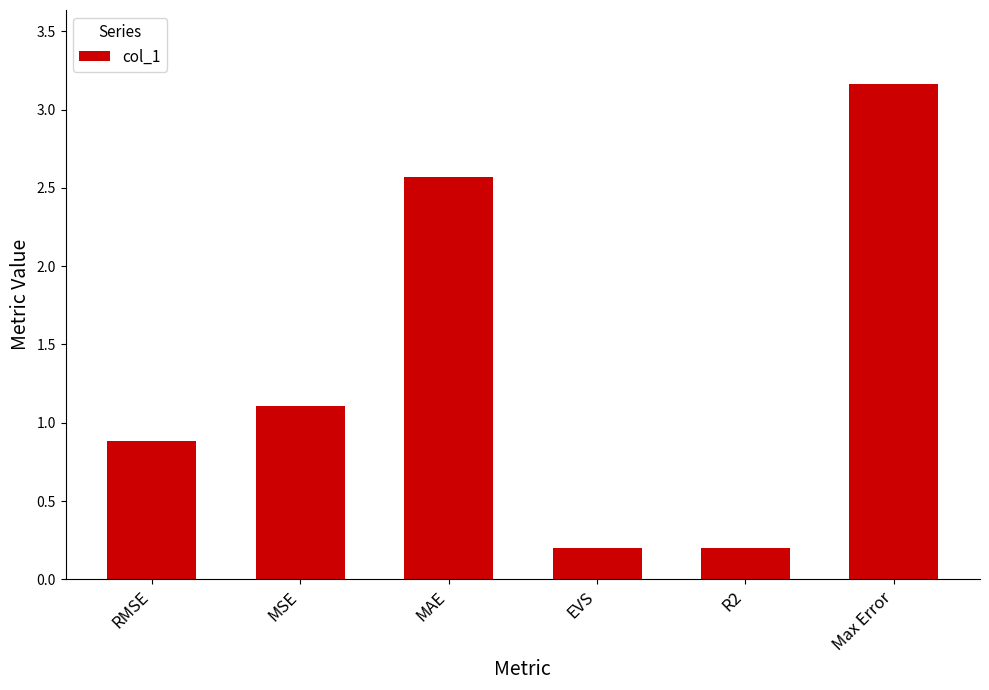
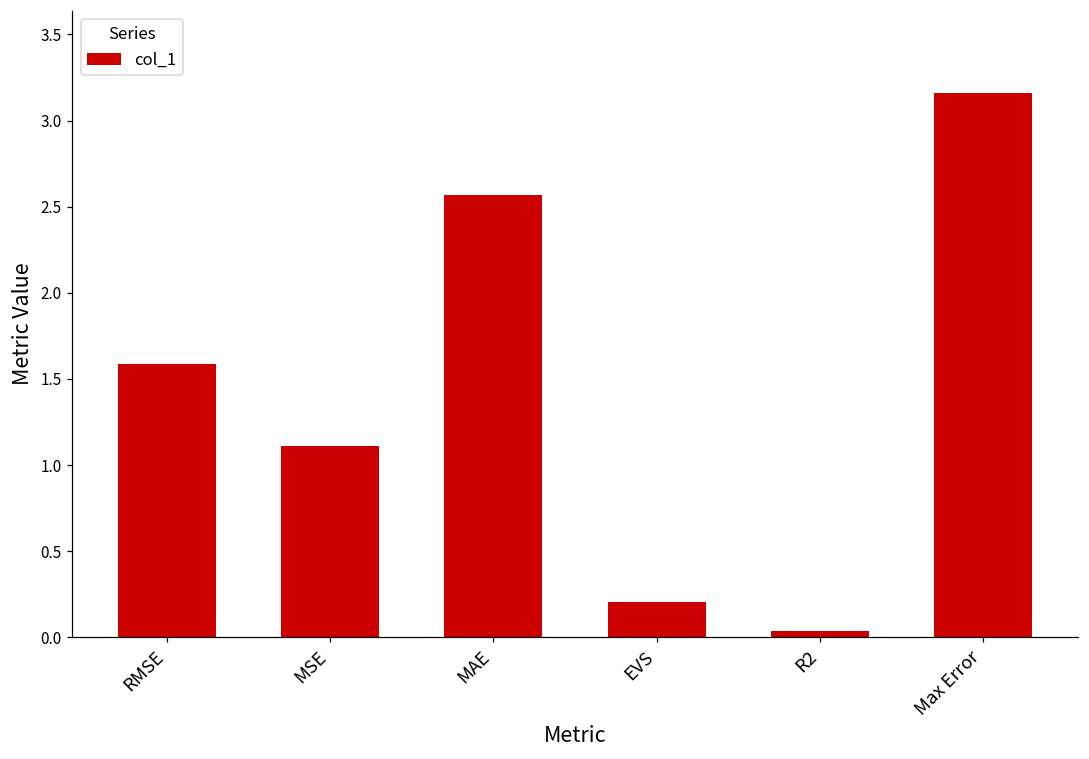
  {
-   "RMSE": 0.88,
+   "RMSE": 1.59,
    "MSE": 1.11,
    "MAE": 2.57,
    "EVS": 0.20,
-   "R2": 0.20,
+   "R2": 0.04,
    "Max Error": 3.16
  }
